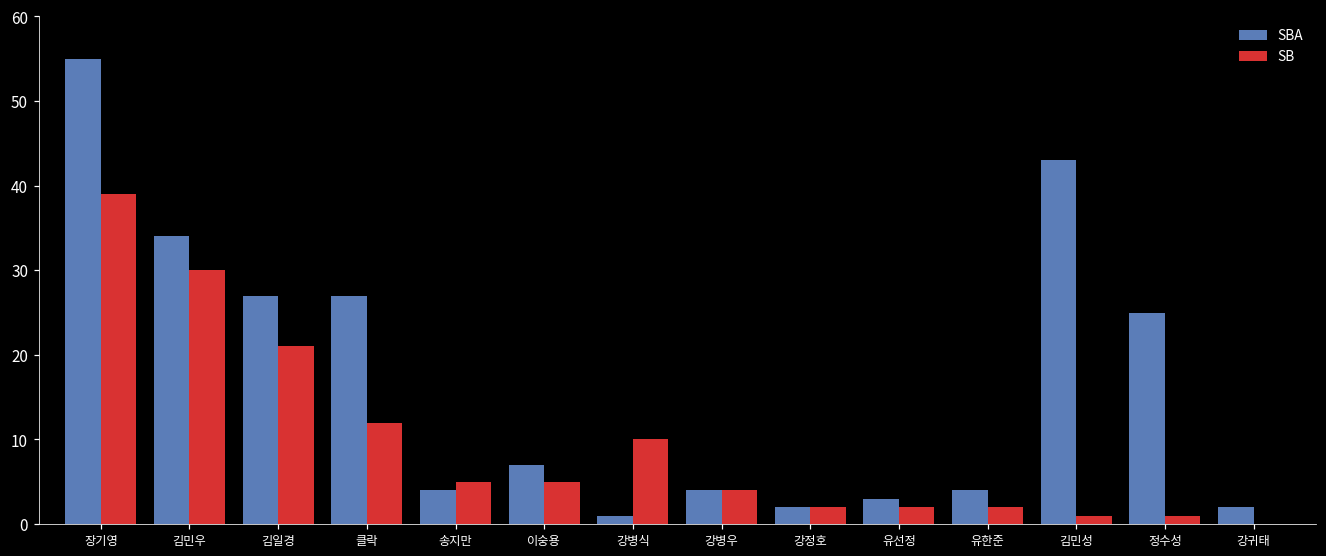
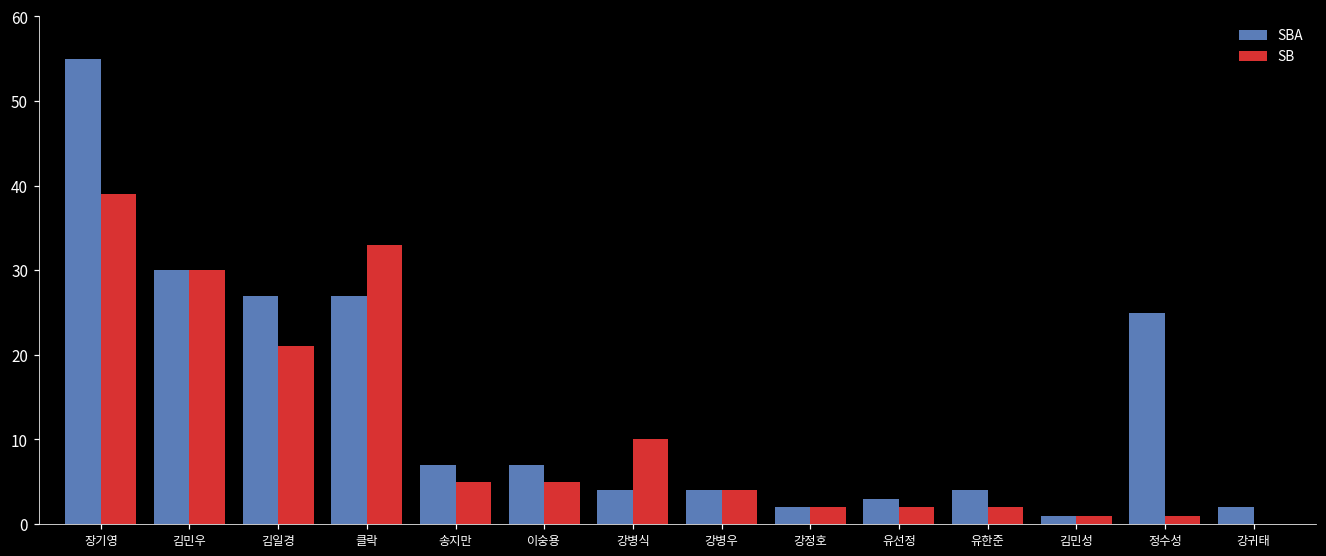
  {
    "SBA": {
      "장기영": 55,
-     "김민우": 34,
+     "김민우": 30,
      "김일경": 27,
      "클락": 27,
-     "송지만": 4,
+     "송지만": 7,
      "이숭용": 7,
-     "강병식": 1,
+     "강병식": 4,
      "강병우": 4,
      "강정호": 2,
      "유선정": 3,
      "유한준": 4,
-     "김민성": 43,
+     "김민성": 1,
      "정수성": 25,
      "강귀태": 2
    },
    "SB": {
      "장기영": 39,
      "김민우": 30,
      "김일경": 21,
-     "클락": 12,
+     "클락": 33,
      "송지만": 5,
      "이숭용": 5,
      "강병식": 10,
      "강병우": 4,
      "강정호": 2,
      "유선정": 2,
      "유한준": 2,
      "김민성": 1,
      "정수성": 1,
      "강귀태": 0
    }
  }
